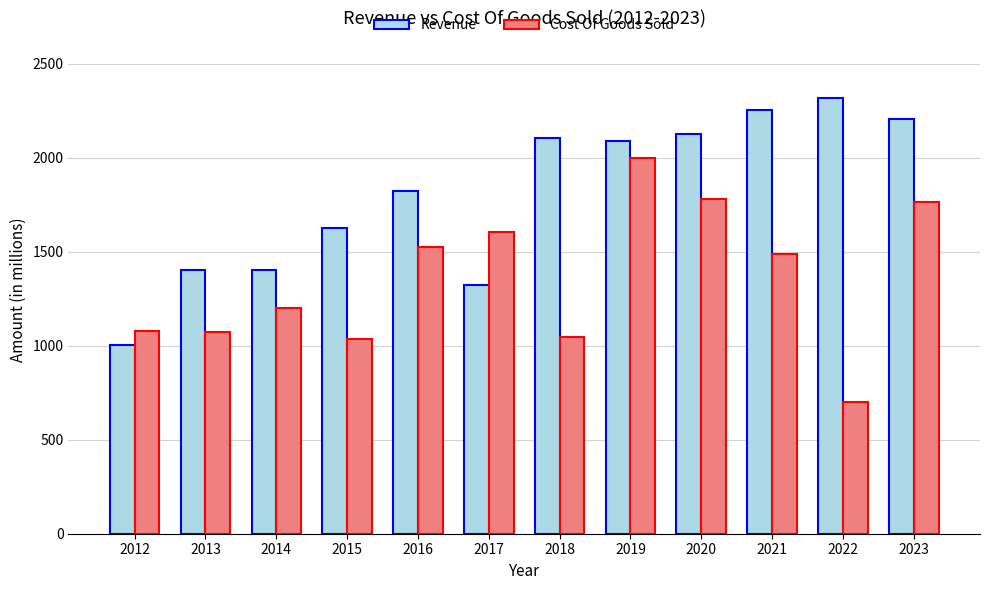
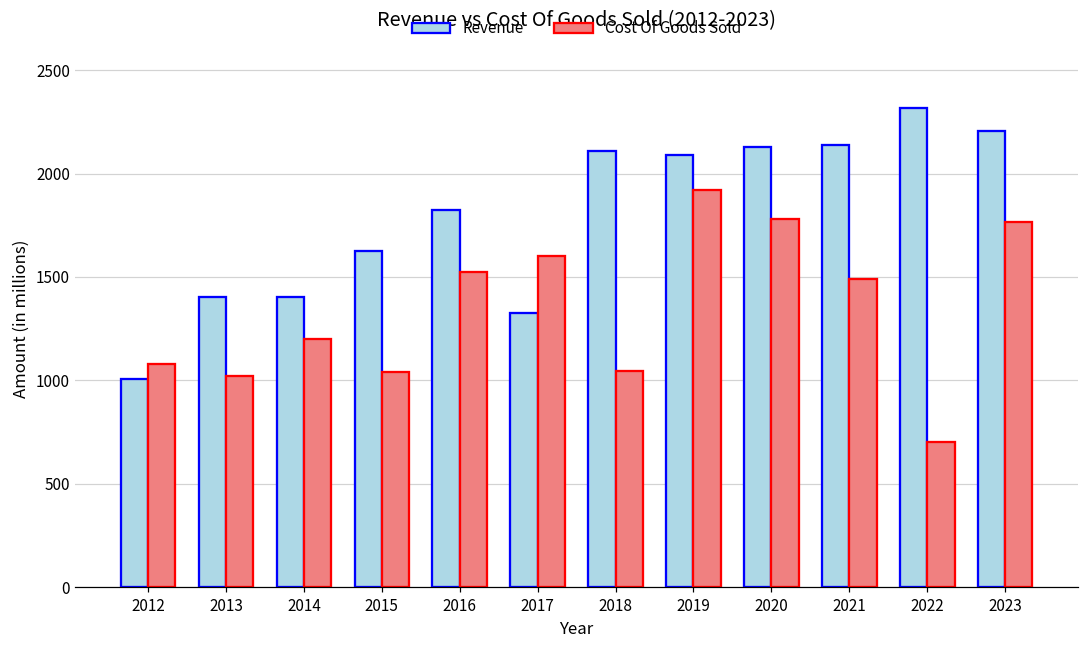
  {
    "Revenue": {
      "2012": 1010,
      "2013": 1400,
      "2014": 1400,
      "2015": 1630,
      "2016": 1820,
      "2017": 1320,
      "2018": 2110,
      "2019": 2090,
      "2020": 2130,
-     "2021": 2260,
+     "2021": 2140,
      "2022": 2320,
      "2023": 2210
    },
    "Cost Of Goods Sold": {
      "2012": 1080,
-     "2013": 1070,
+     "2013": 1020,
      "2014": 1200,
      "2015": 1040,
      "2016": 1520,
      "2017": 1600,
      "2018": 1050,
-     "2019": 2000,
+     "2019": 1920,
      "2020": 1780,
      "2021": 1490,
      "2022": 700,
      "2023": 1760
    }
  }
